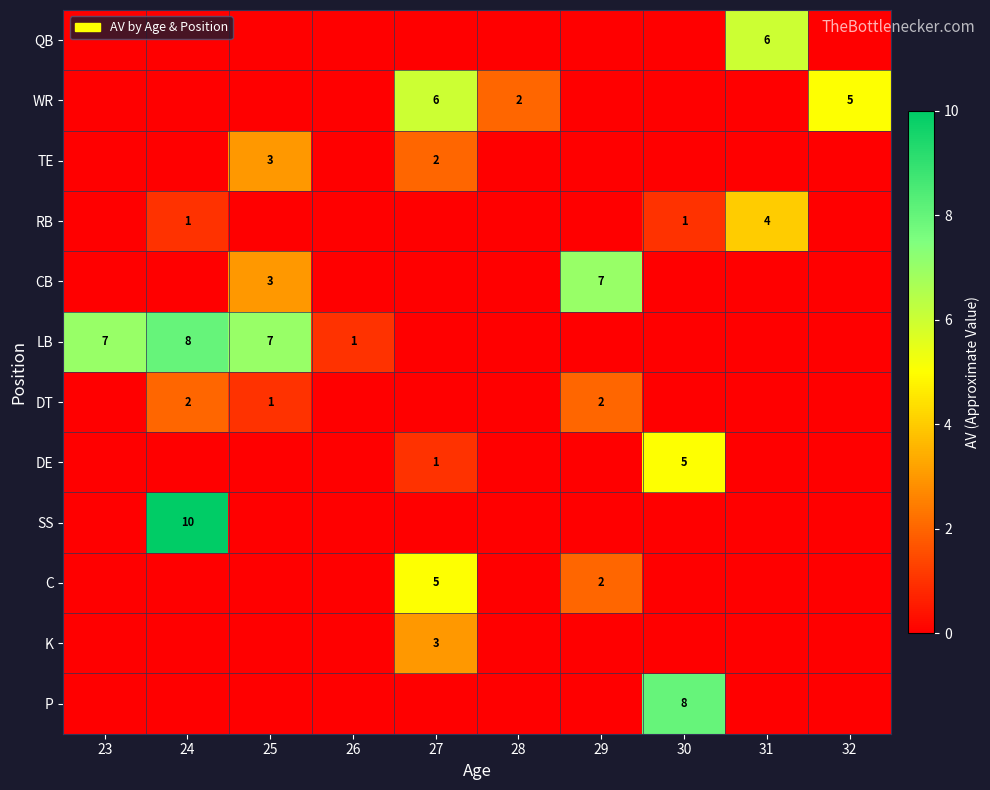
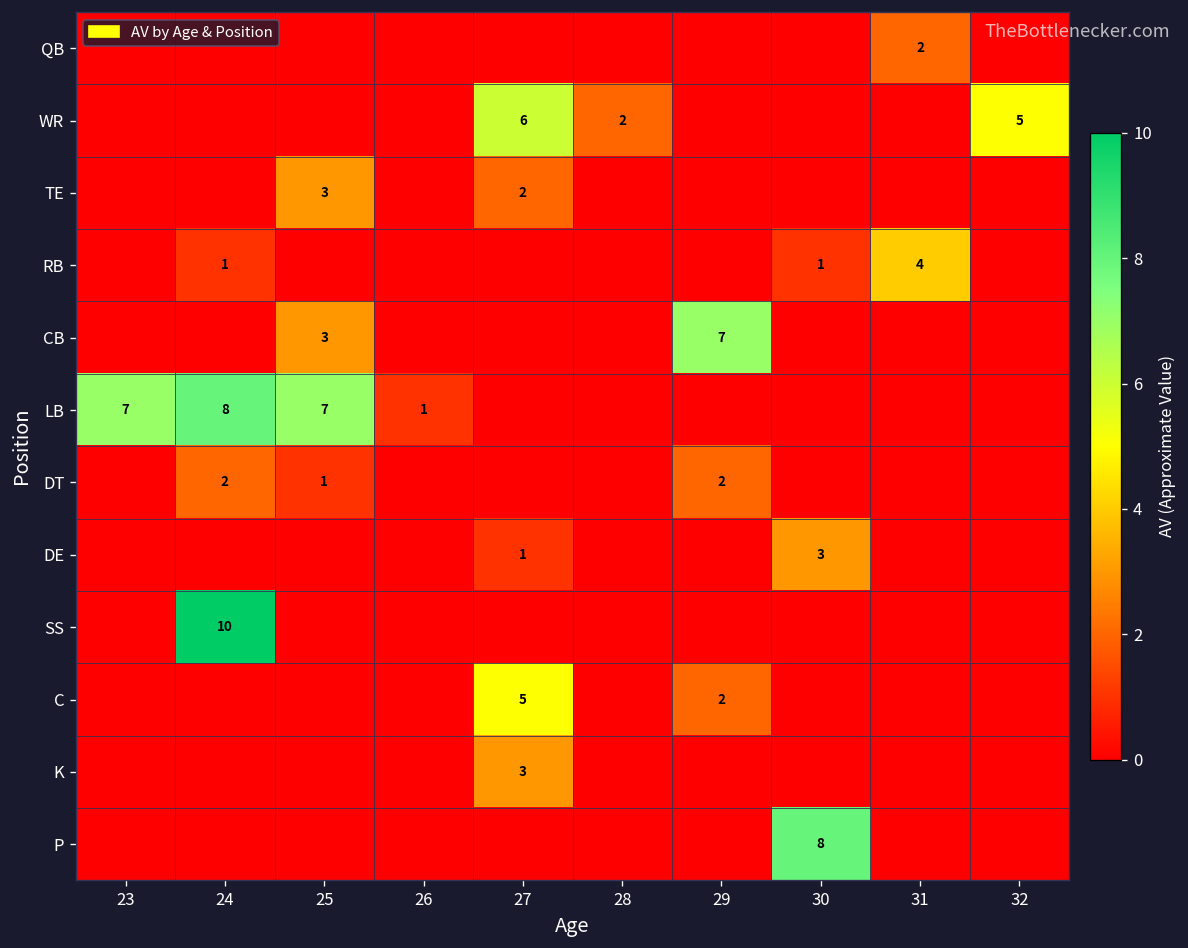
  {
    "QB": {
-     "31": 6
+     "31": 2
    },
    "WR": {
      "27": 6,
      "28": 2,
      "32": 5
    },
    "TE": {
      "25": 3,
      "27": 2
    },
    "RB": {
      "24": 1,
      "30": 1,
      "31": 4
    },
    "CB": {
      "25": 3,
      "29": 7
    },
    "LB": {
      "23": 7,
      "24": 8,
      "25": 7,
      "26": 1
    },
    "DT": {
      "24": 2,
      "25": 1,
      "29": 2
    },
    "DE": {
      "27": 1,
-     "30": 5
+     "30": 3
    },
    "SS": {
      "24": 10
    },
    "C": {
      "27": 5,
      "29": 2
    },
    "K": {
      "27": 3
    },
    "P": {
      "30": 8
    }
  }
